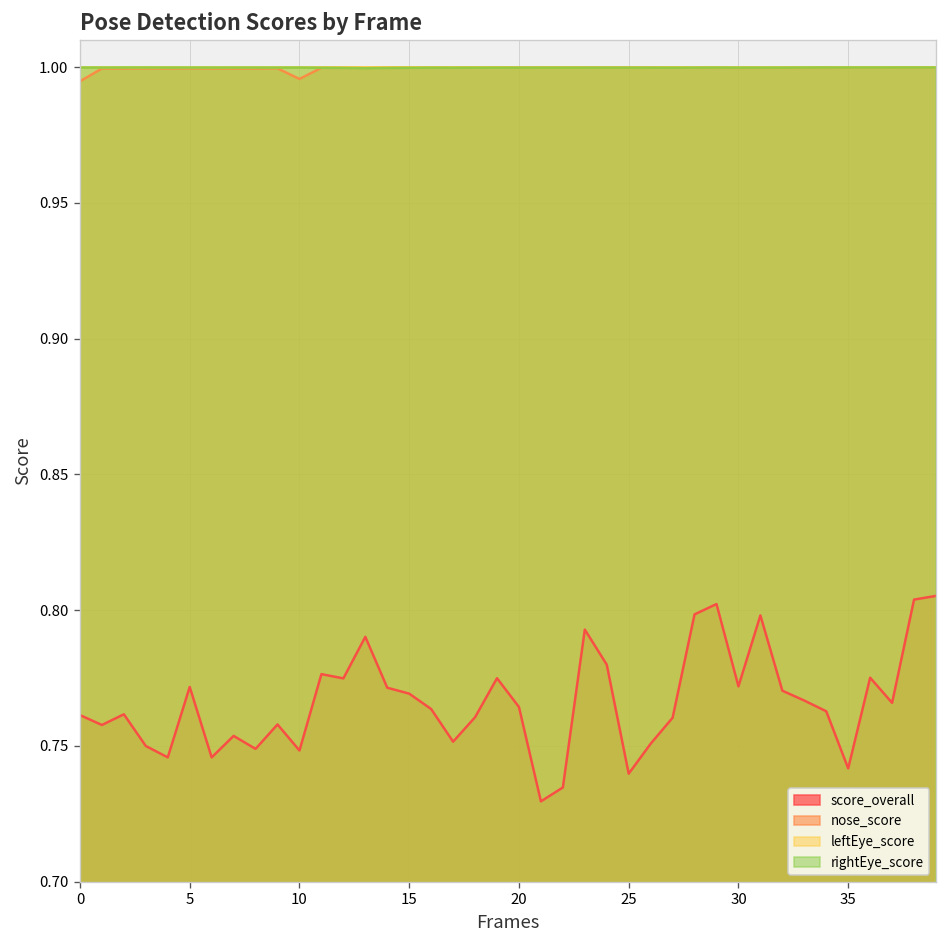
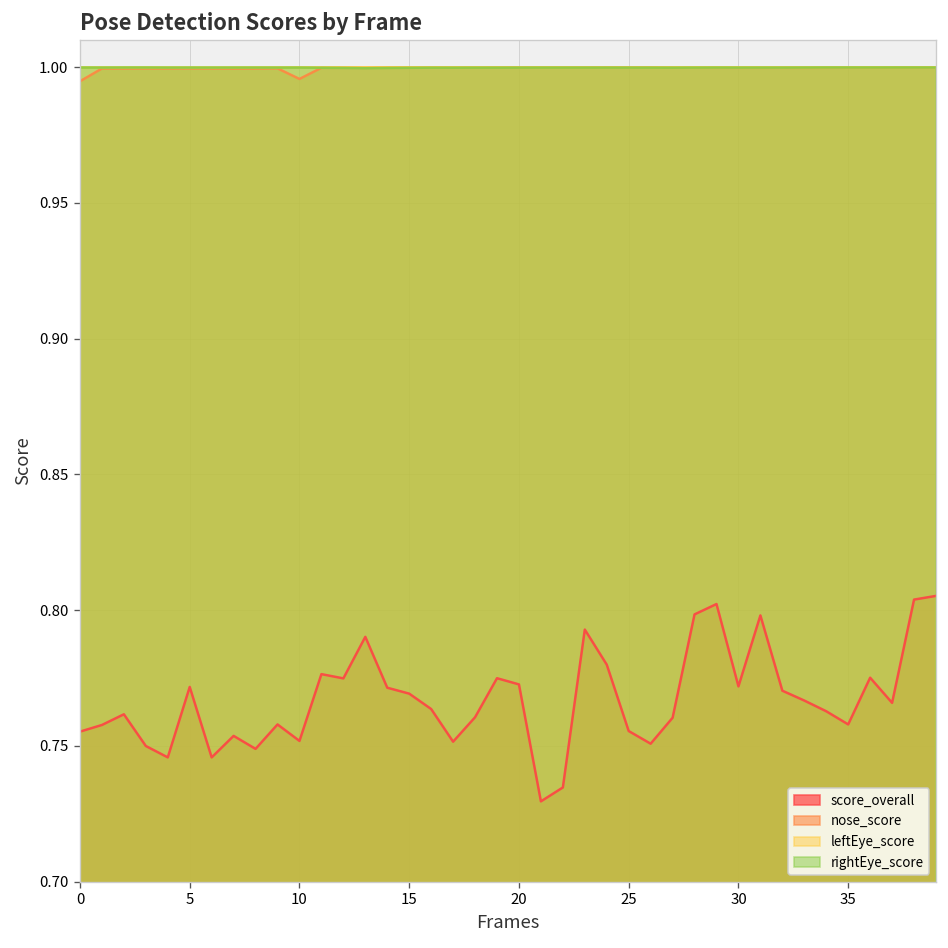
  {
    "score_overall": {
-     "0": 0.761,
+     "0": 0.755,
      "5": 0.772,
-     "10": 0.748,
+     "10": 0.752,
      "15": 0.769,
-     "20": 0.764,
-     "25": 0.740,
+     "20": 0.773,
+     "25": 0.755,
      "30": 0.772,
-     "35": 0.742
+     "35": 0.758
    },
    "nose_score": {
      "0": 0.995,
      "10": 0.996
    }
  }
